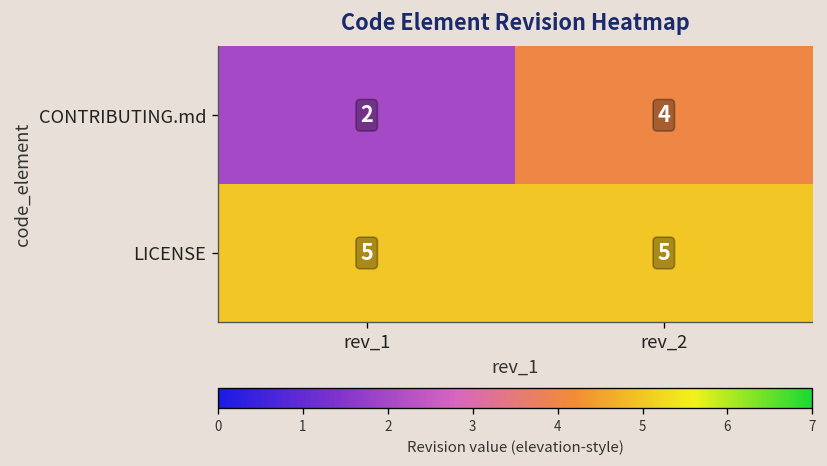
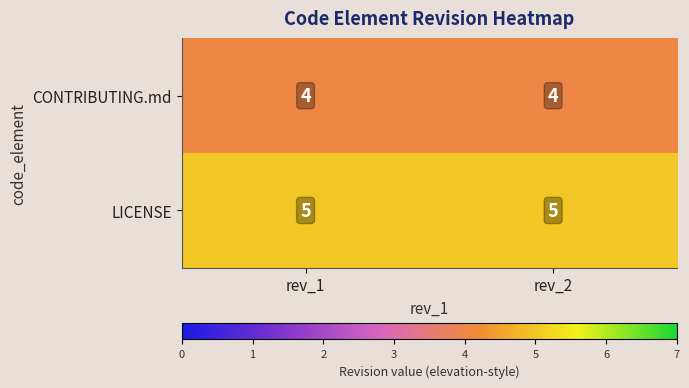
  {
    "CONTRIBUTING.md": {
-     "rev_1": 2
+     "rev_1": 4
    }
  }
